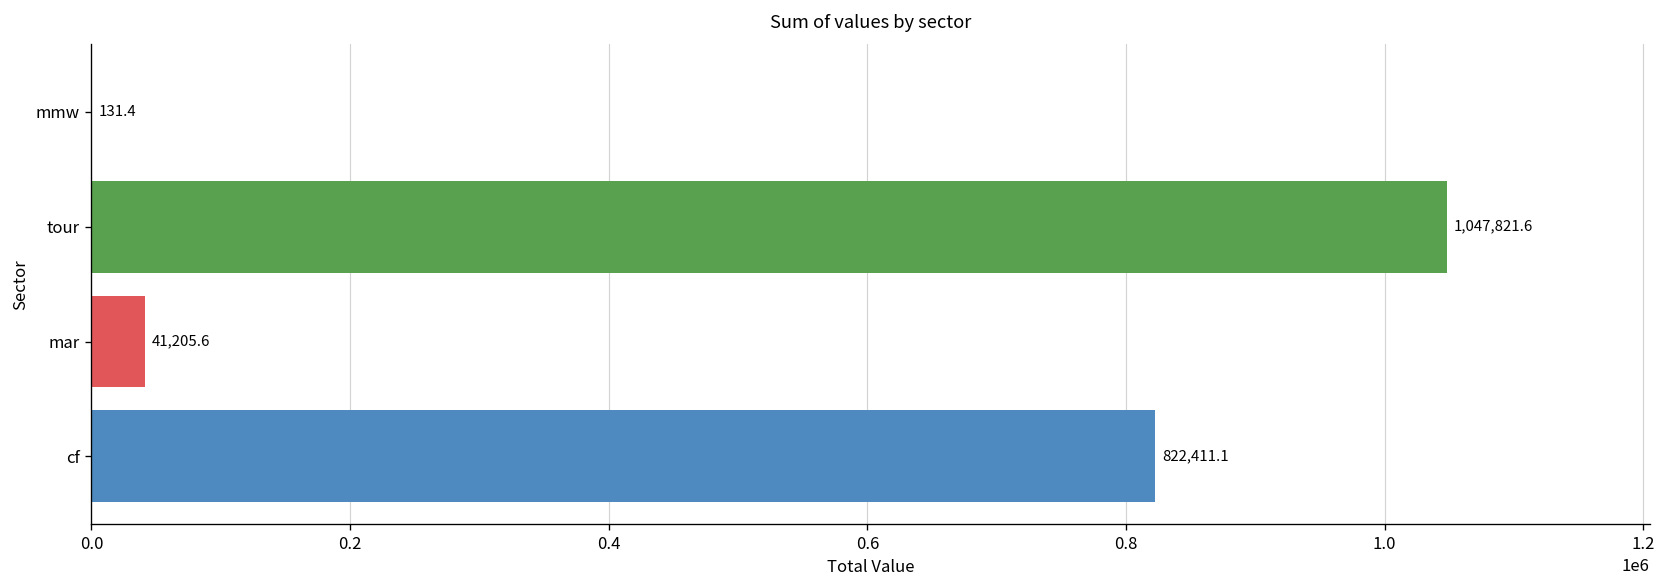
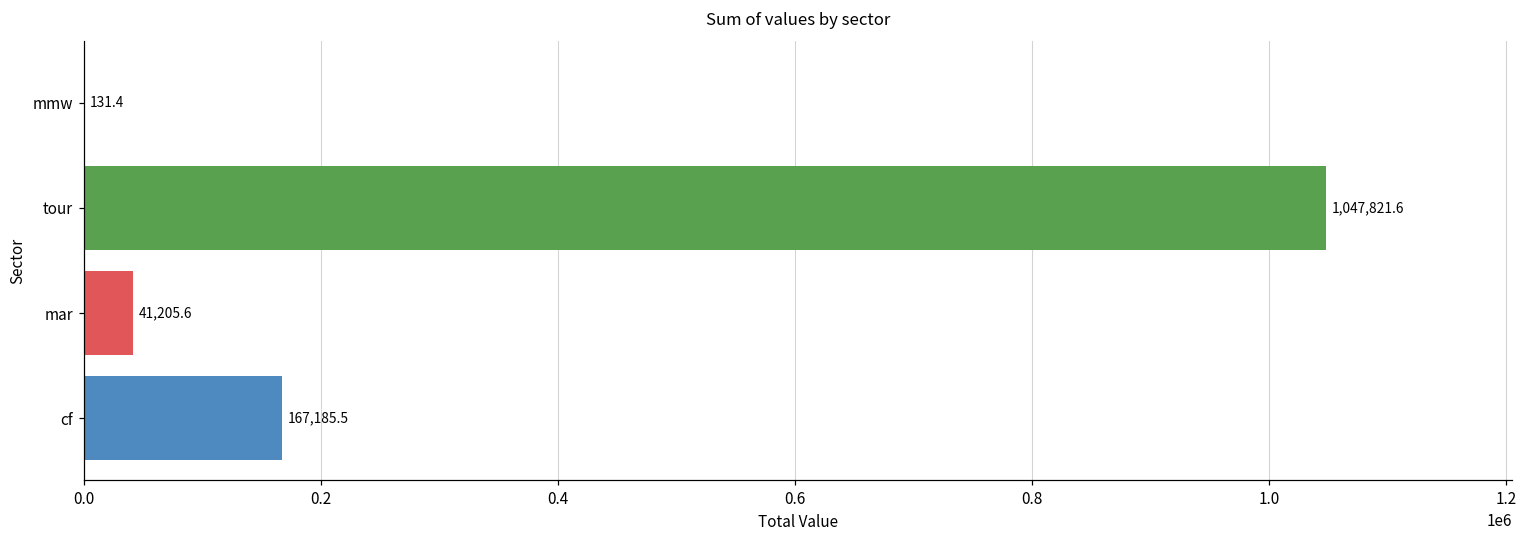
  {
    "mmw": "131.4",
    "tour": "1,047,821.6",
    "mar": "41,205.6",
-   "cf": "822,411.1"
+   "cf": "167,185.5"
  }
